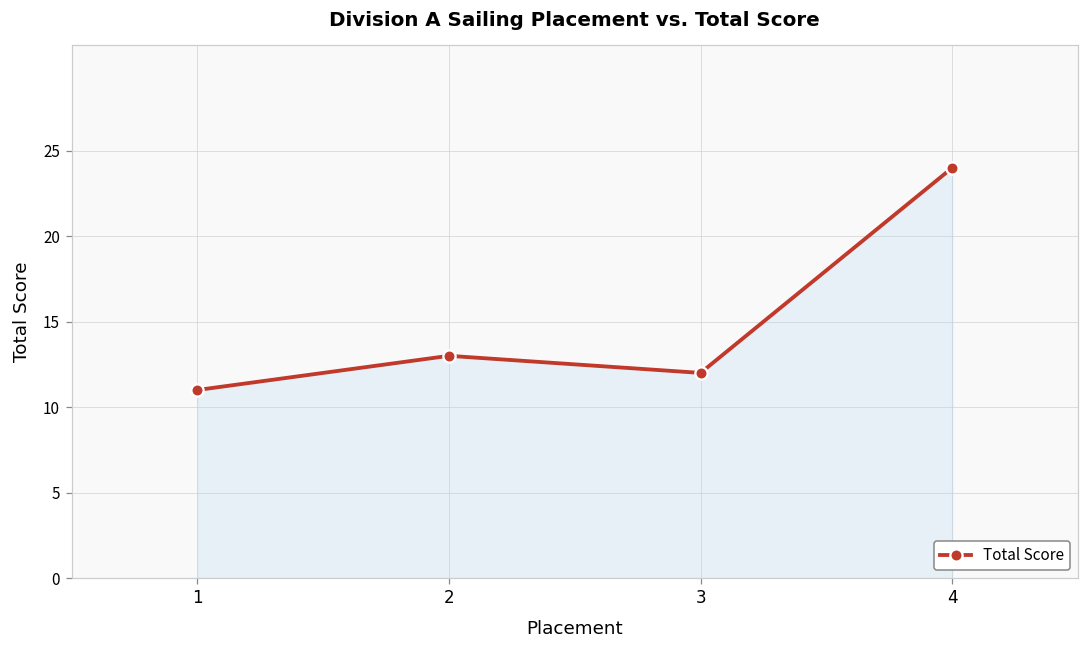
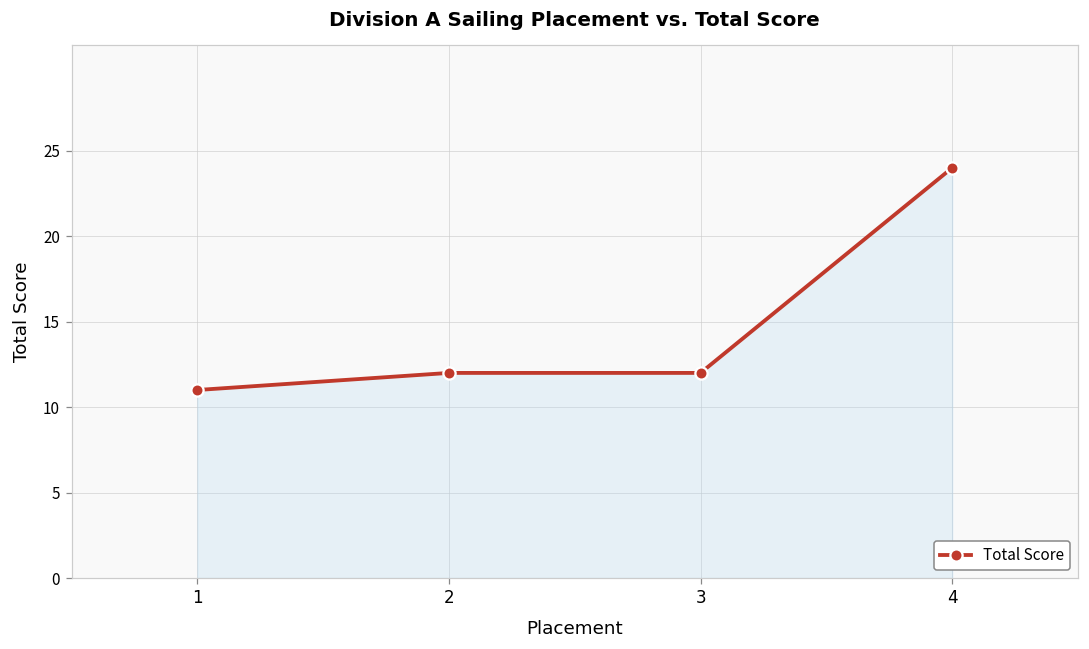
  {
    "1": 11,
-   "2": 13,
+   "2": 12,
    "3": 12,
    "4": 24
  }
